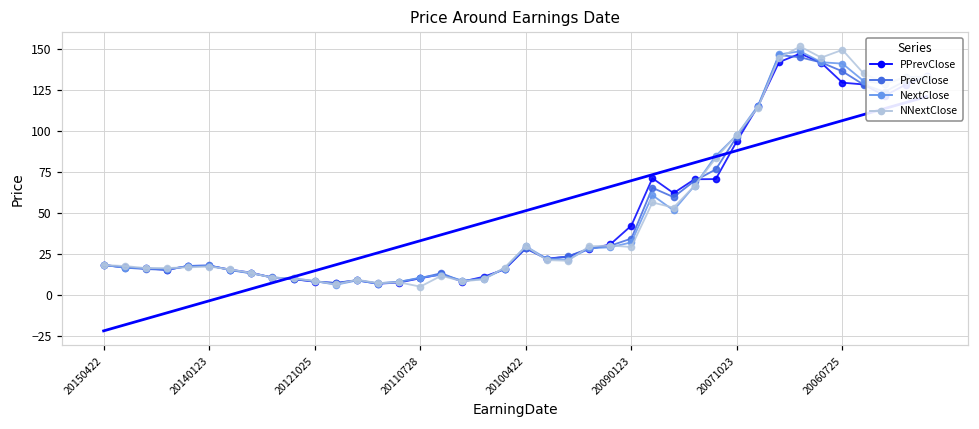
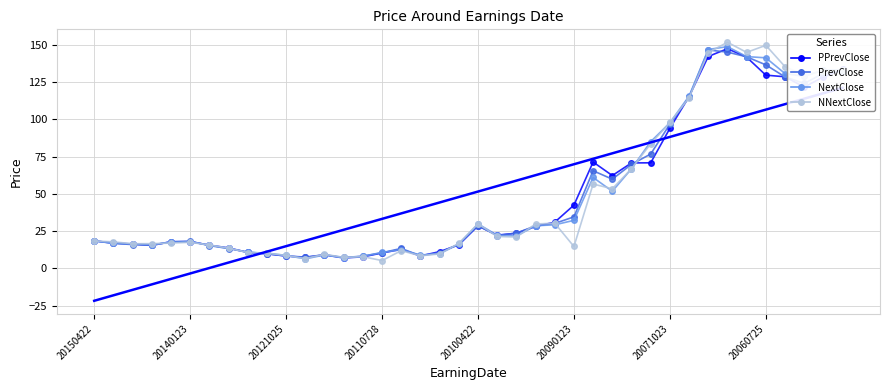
  {
    "NNextClose": {
      "20110728": 5,
-     "20090123": 29,
+     "20090123": 15,
      "20060725": 150
    }
  }
